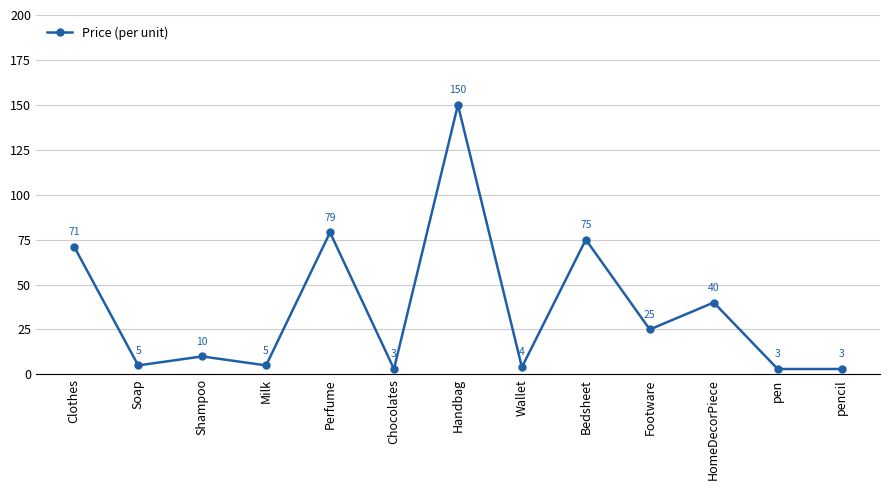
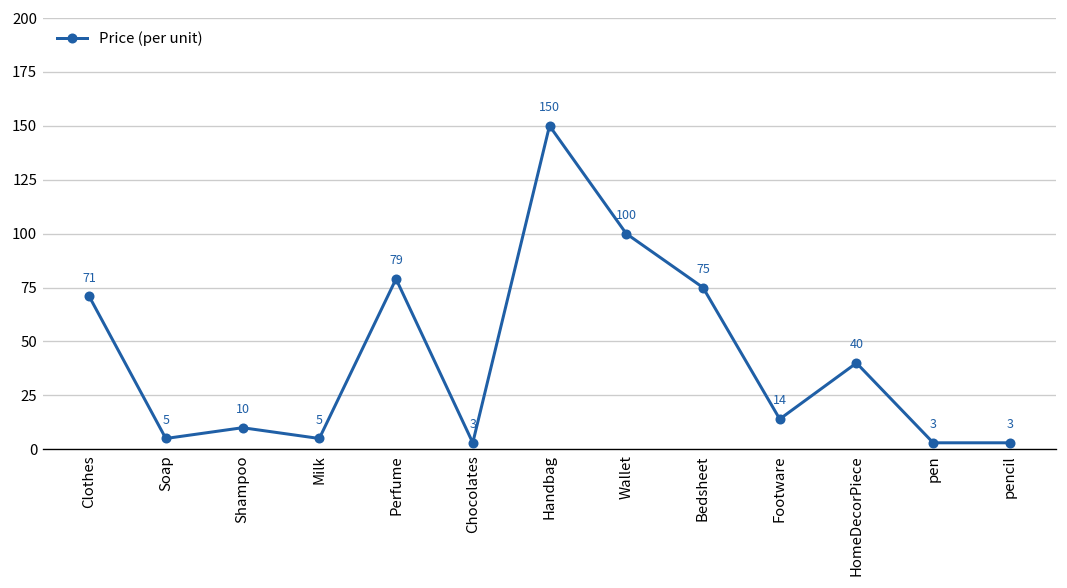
  {
    "Clothes": 71,
    "Soap": 5,
    "Shampoo": 10,
    "Milk": 5,
    "Perfume": 79,
    "Chocolates": 3,
    "Handbag": 150,
-   "Wallet": 4,
+   "Wallet": 100,
    "Bedsheet": 75,
-   "Footware": 25,
+   "Footware": 14,
    "HomeDecorPiece": 40,
    "pen": 3,
    "pencil": 3
  }
